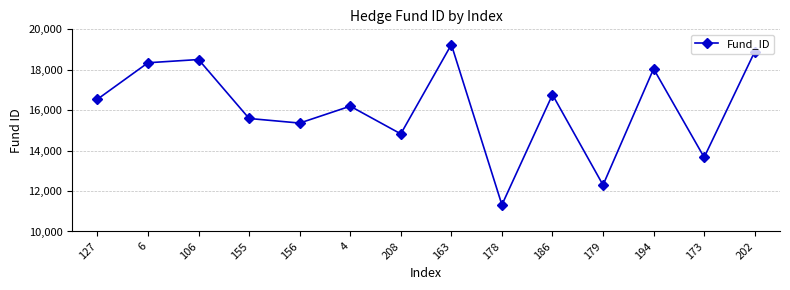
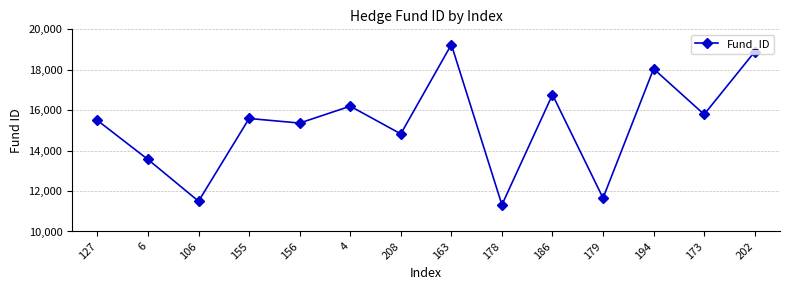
  {
-   "127": "16,500",
-   "6": "18,300",
-   "106": "18,500",
+   "127": "15,500",
+   "6": "13,600",
+   "106": "11,500",
    "155": "15,600",
    "156": "15,400",
    "4": "16,200",
    "208": "14,800",
    "163": "19,200",
    "178": "11,300",
    "186": "16,800",
-   "179": "12,300",
+   "179": "11,700",
    "194": "18,000",
-   "173": "13,700"
+   "173": "15,800"
  }
